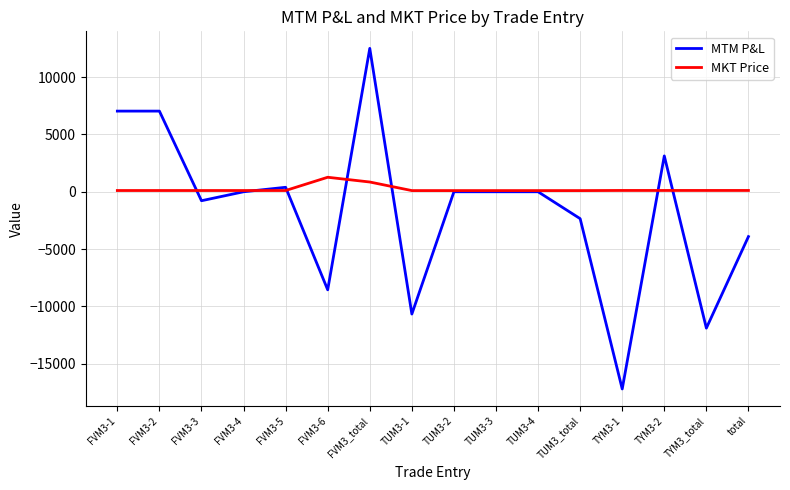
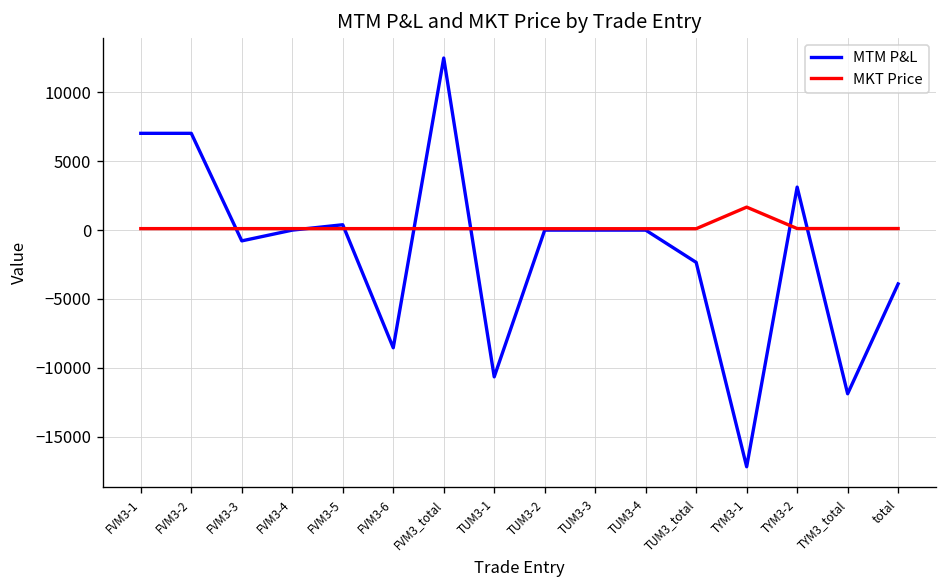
  {
    "MTM P&L": {
      "FVM3-1": 7000,
      "FVM3-2": 7000,
      "FVM3-3": -800,
      "FVM3-5": 400,
      "FVM3-6": -8500,
      "FVM3_total": 12500,
      "TUM3-1": -10700,
      "TUM3_total": -2300,
      "TYM3-1": -17200,
      "TYM3-2": 3100,
      "TYM3_total": -11900,
      "total": -3900
    },
    "MKT Price": {
      "FVM3-1": 100,
      "FVM3-2": 100,
      "FVM3-3": 100,
      "FVM3-5": 100,
-     "FVM3-6": 1300,
-     "FVM3_total": 900,
+     "FVM3-6": 100,
+     "FVM3_total": 100,
      "TUM3-1": 100,
      "TUM3_total": 100,
-     "TYM3-1": 100,
+     "TYM3-1": 1700,
      "TYM3-2": 100,
      "TYM3_total": 100,
      "total": 100
    }
  }
